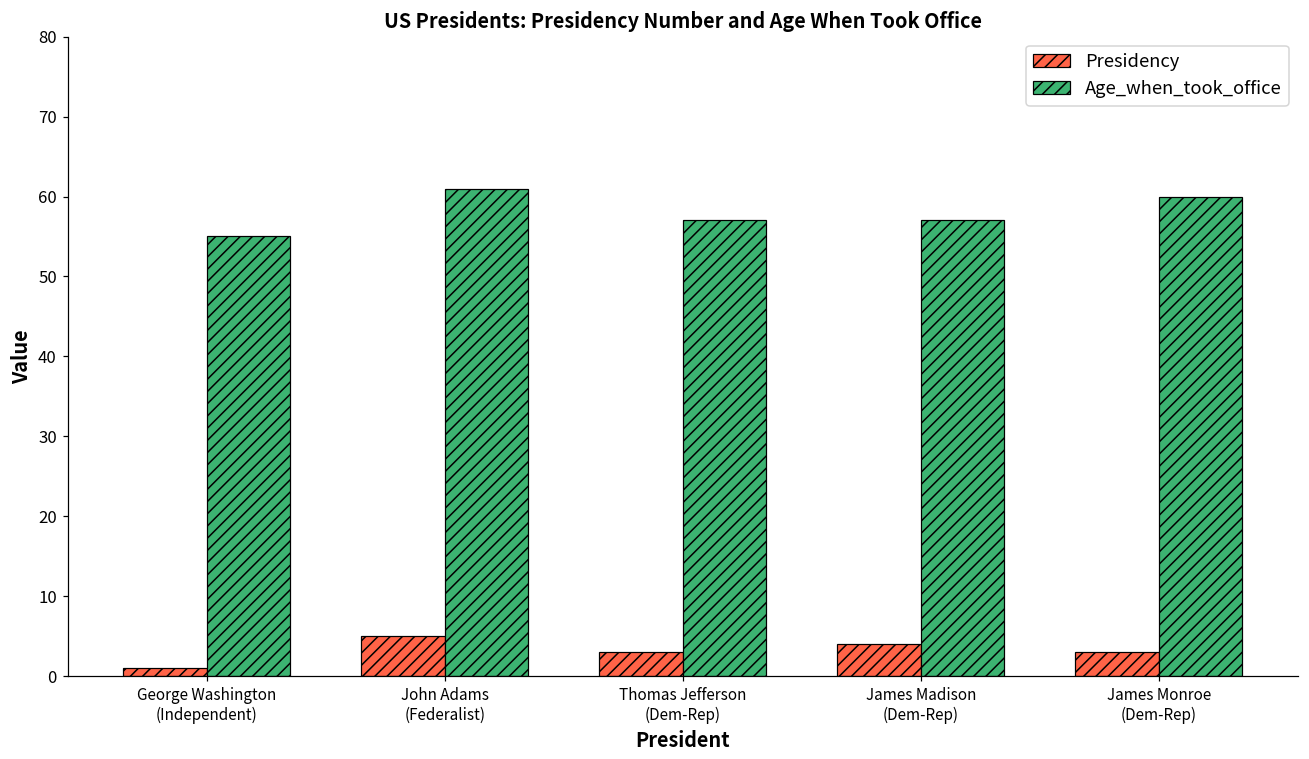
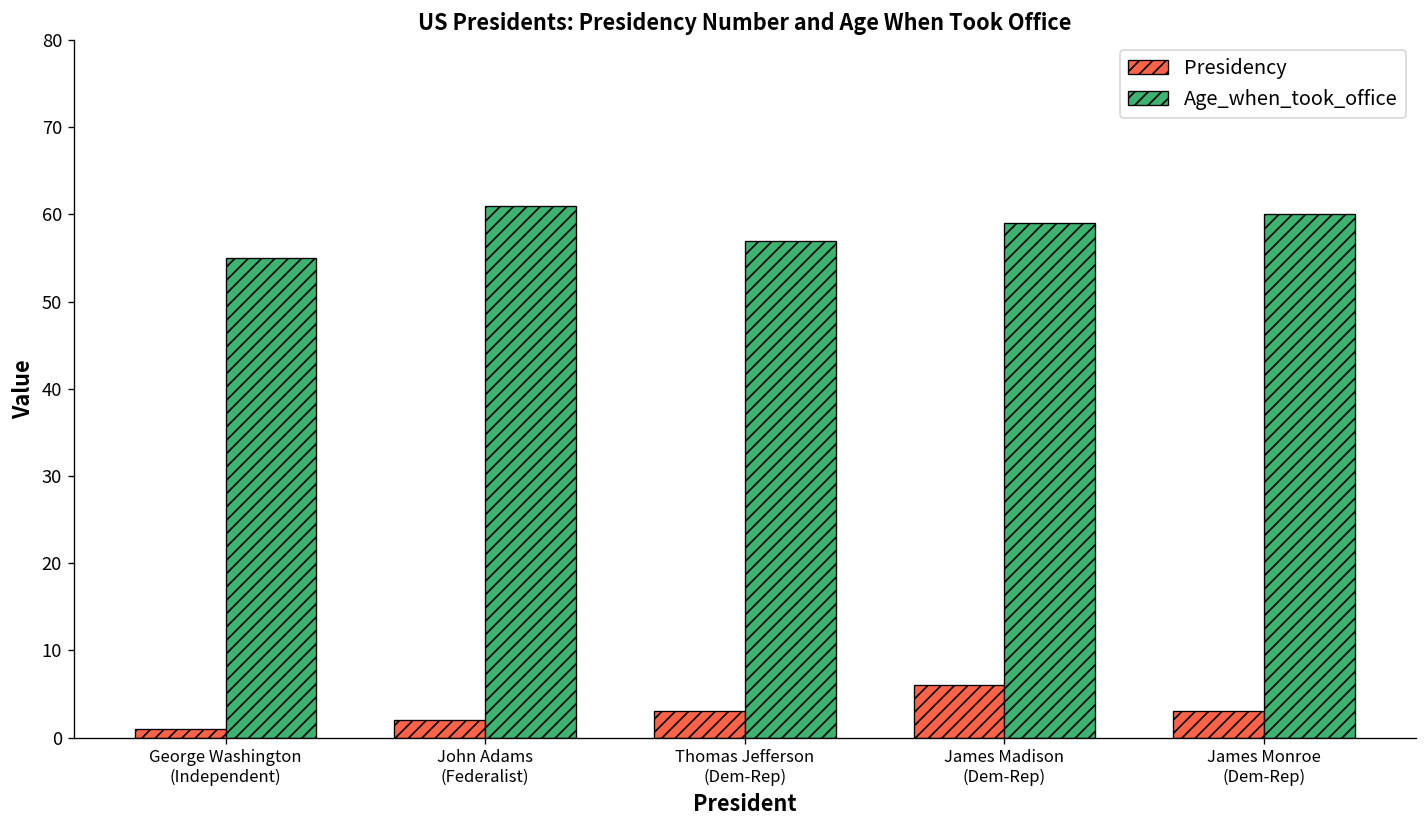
  {
    "Presidency": {
      "George Washington (Independent)": 1,
-     "John Adams (Federalist)": 5,
+     "John Adams (Federalist)": 2,
      "Thomas Jefferson (Dem-Rep)": 3,
-     "James Madison (Dem-Rep)": 4,
+     "James Madison (Dem-Rep)": 6,
      "James Monroe (Dem-Rep)": 3
    },
    "Age_when_took_office": {
      "George Washington (Independent)": 55,
      "John Adams (Federalist)": 61,
      "Thomas Jefferson (Dem-Rep)": 57,
-     "James Madison (Dem-Rep)": 57,
+     "James Madison (Dem-Rep)": 59,
      "James Monroe (Dem-Rep)": 60
    }
  }
